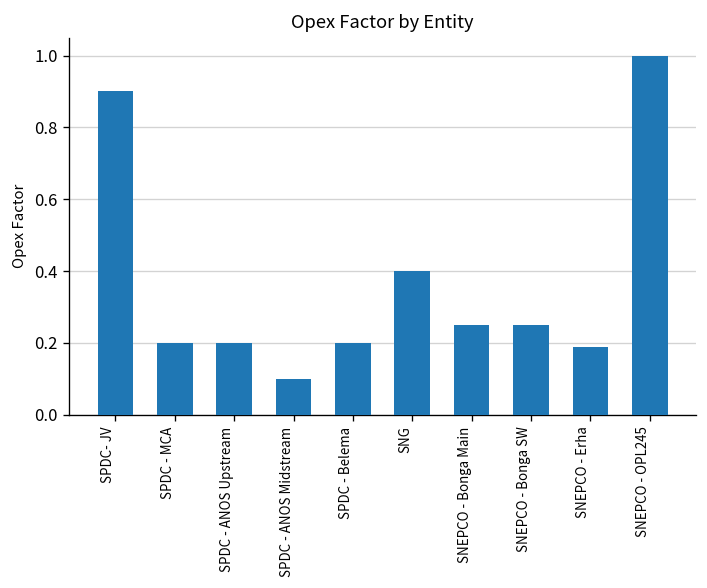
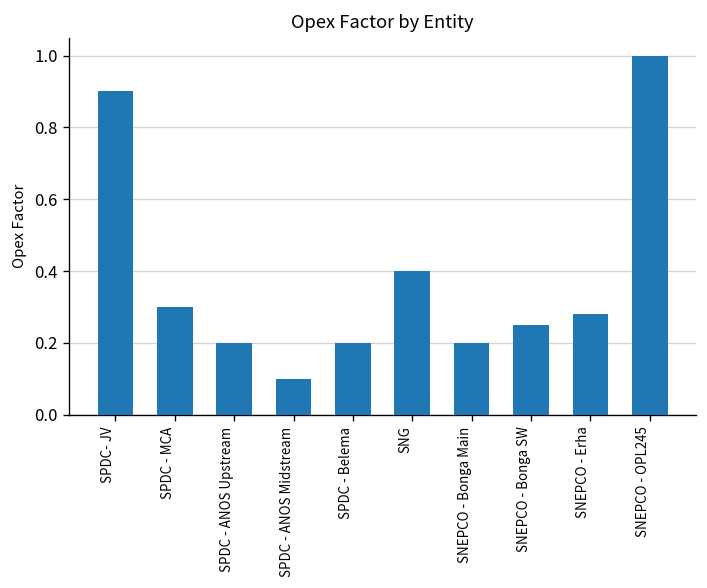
  {
    "SPDC- JV": 0.90,
-   "SPDC - MCA": 0.2,
+   "SPDC - MCA": 0.3,
    "SPDC - ANOS Upstream": 0.20,
    "SPDC - ANOS Midstream": 0.10,
    "SPDC - Belema": 0.20,
    "SNG": 0.40,
-   "SNEPCO - Bonga Main": 0.25,
+   "SNEPCO - Bonga Main": 0.20,
    "SNEPCO - Bonga SW": 0.25,
-   "SNEPCO - Erha": 0.19,
+   "SNEPCO - Erha": 0.28,
    "SNEPCO - OPL245": 1.00
  }
